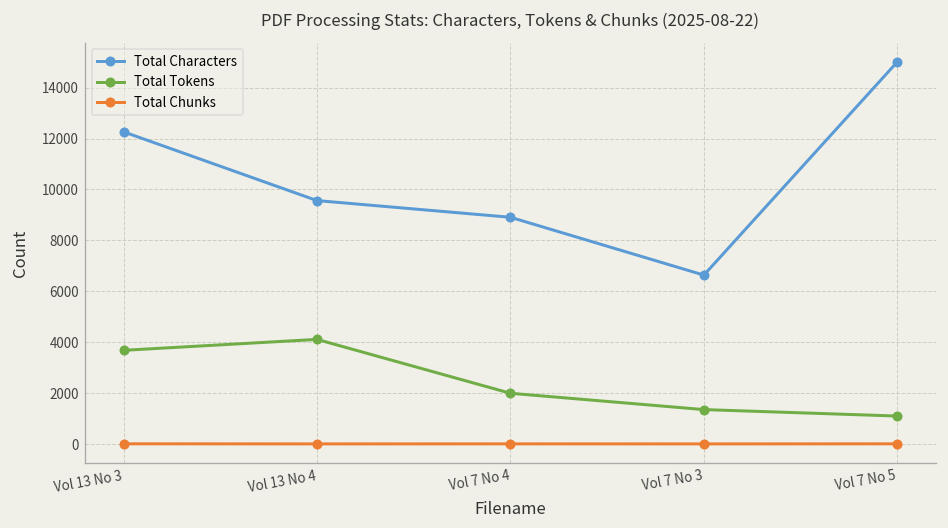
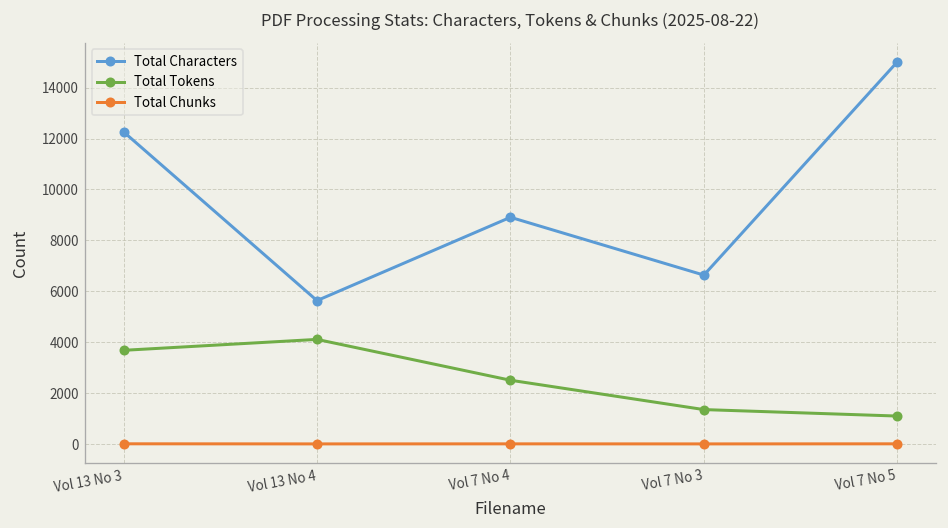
  {
    "Total Characters": {
      "Vol 13 No 3": 12300,
-     "Vol 13 No 4": 9600,
+     "Vol 13 No 4": 5600,
      "Vol 7 No 4": 8900,
      "Vol 7 No 3": 6600,
      "Vol 7 No 5": 15000
    },
    "Total Tokens": {
      "Vol 13 No 3": 3700,
      "Vol 13 No 4": 4100,
-     "Vol 7 No 4": 2000,
+     "Vol 7 No 4": 2500,
      "Vol 7 No 3": 1400,
      "Vol 7 No 5": 1100
    },
    "Total Chunks": {
      "Vol 13 No 3": 0,
      "Vol 13 No 4": 0,
      "Vol 7 No 4": 0,
      "Vol 7 No 3": 0,
      "Vol 7 No 5": 0
    }
  }
